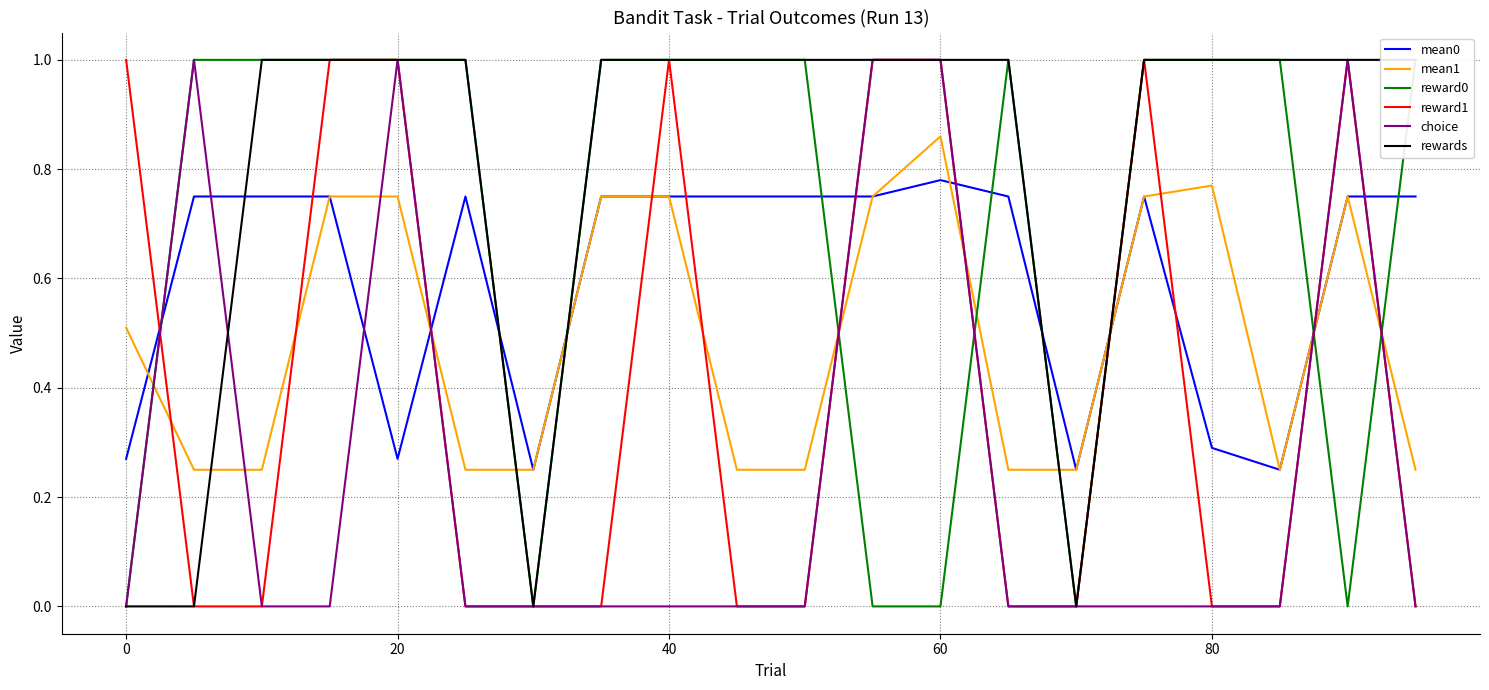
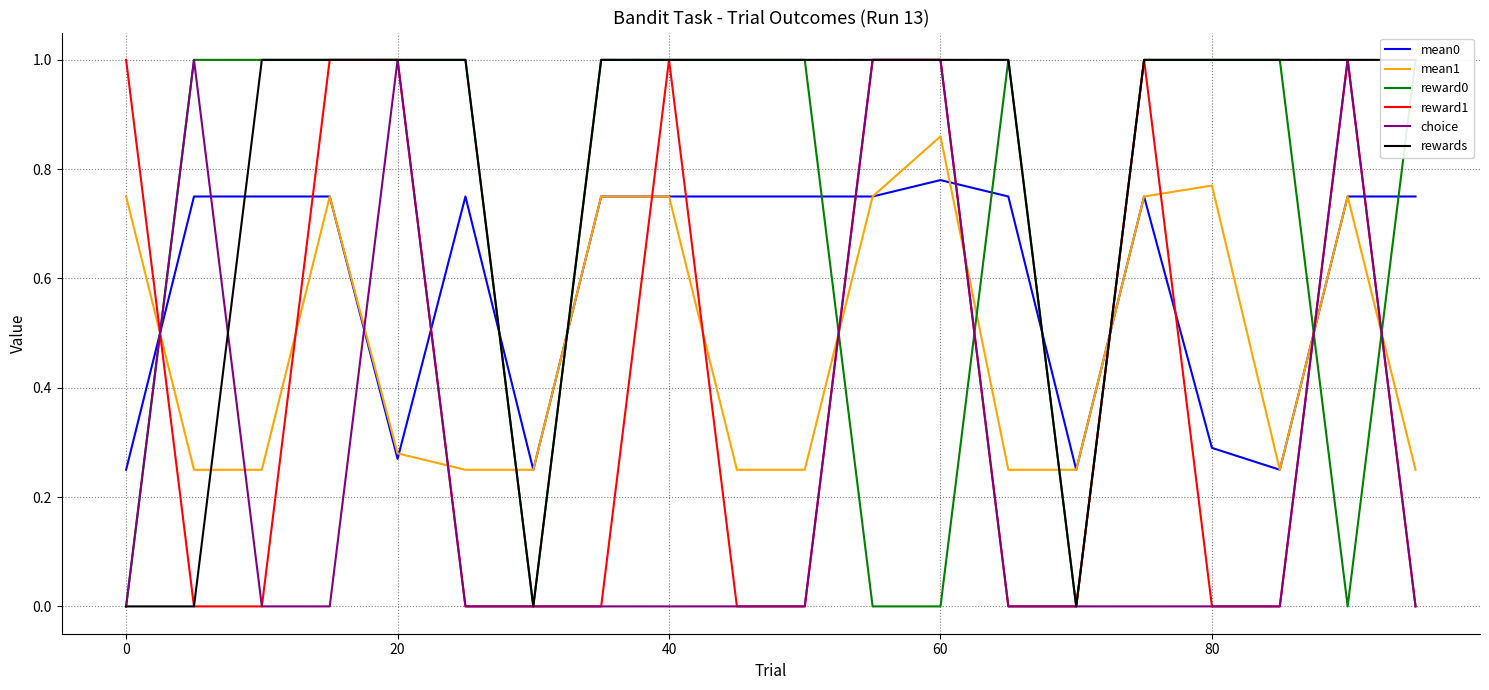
  {
    "mean0": {
-     "0": 0.27,
+     "0": 0.25,
      "20": 0.27,
      "60": 0.78,
      "80": 0.29
    },
    "mean1": {
-     "0": 0.51,
-     "20": 0.75,
+     "0": 0.75,
+     "20": 0.28,
      "60": 0.86,
      "80": 0.77
    },
    "reward0": {
      "60": 0.00
    },
    "reward1": {
      "0": 1.00
    },
    "choice": {
      "40": 0.00
    }
  }
